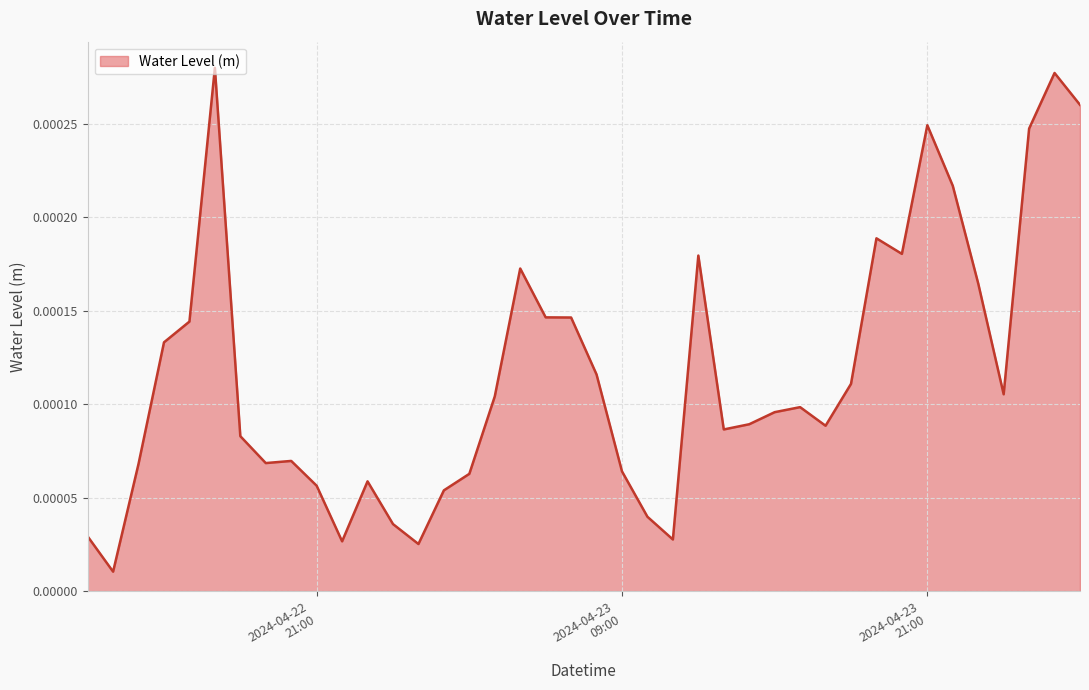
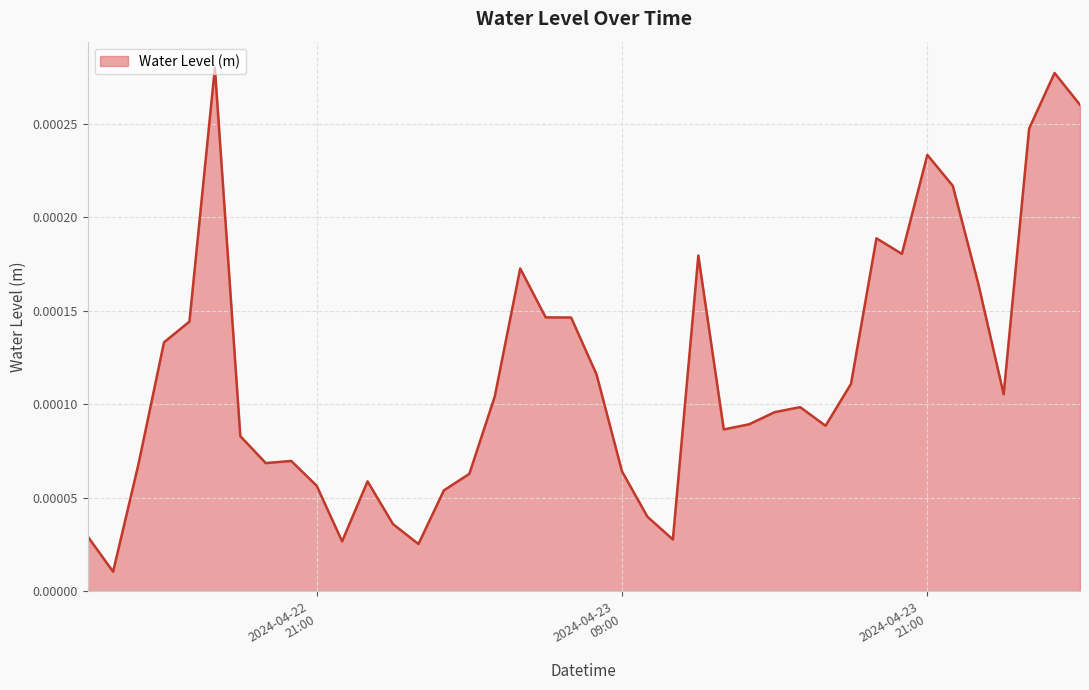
  {
    "2024-04-22 21:00": 0.000056,
    "2024-04-23 09:00": 0.000064,
-   "2024-04-23 21:00": 0.000249
+   "2024-04-23 21:00": 0.000233
  }
